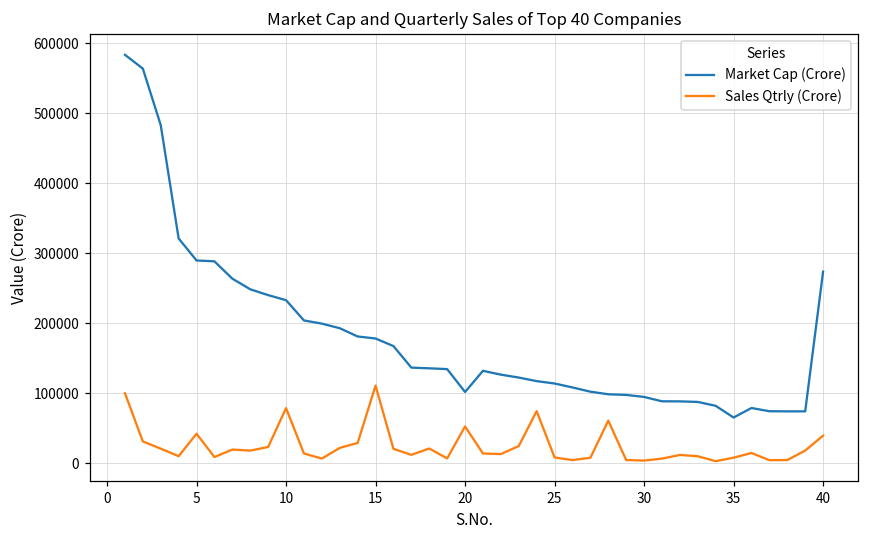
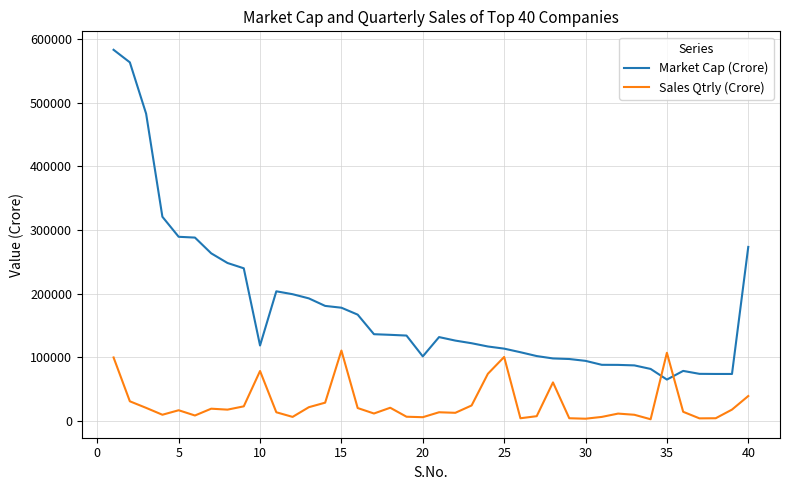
  {
    "Market Cap (Crore)": {
      "5": 290000,
-     "10": 230000,
+     "10": 120000,
      "15": 180000,
      "20": 100000,
      "25": 110000,
      "30": 90000,
      "35": 70000,
      "40": 270000
    },
    "Sales Qtrly (Crore)": {
-     "5": 40000,
+     "5": 20000,
      "10": 80000,
      "15": 110000,
-     "20": 50000,
-     "25": 10000,
+     "20": 10000,
+     "25": 100000,
      "30": 0,
-     "35": 10000,
+     "35": 110000,
      "40": 40000
    }
  }
